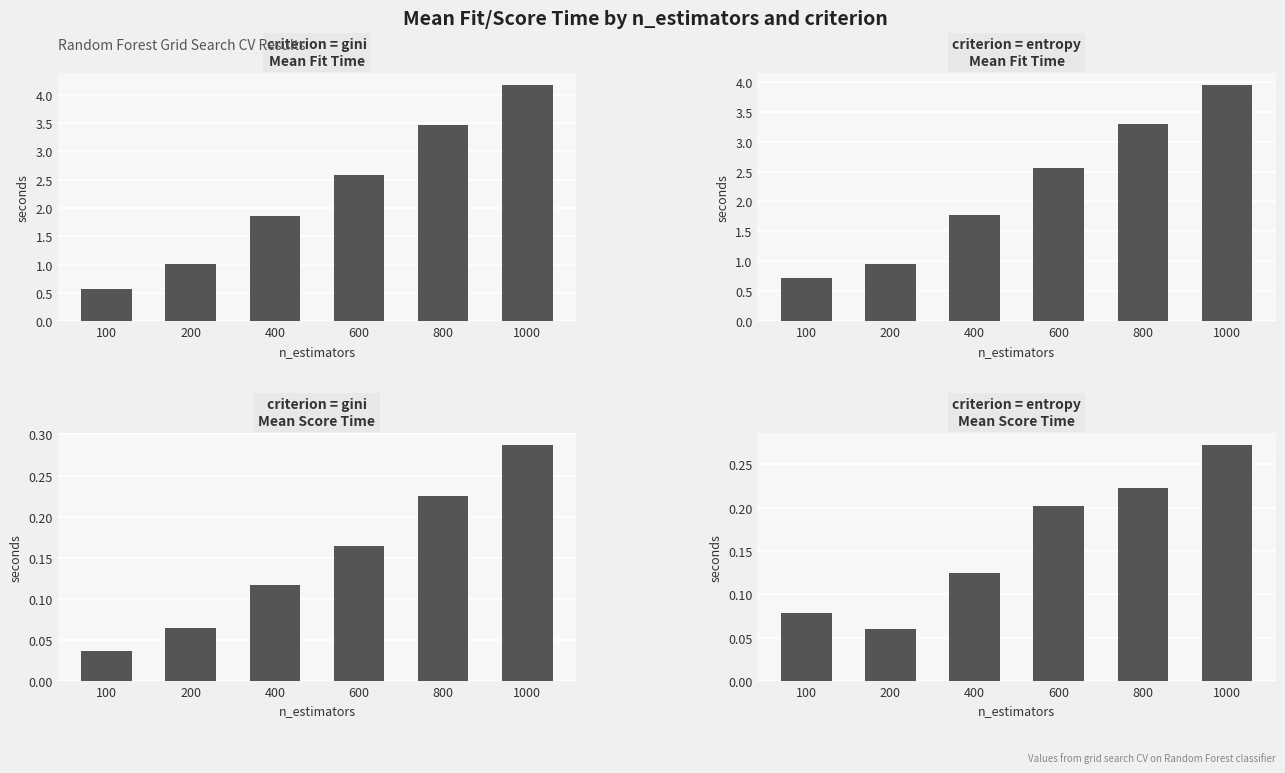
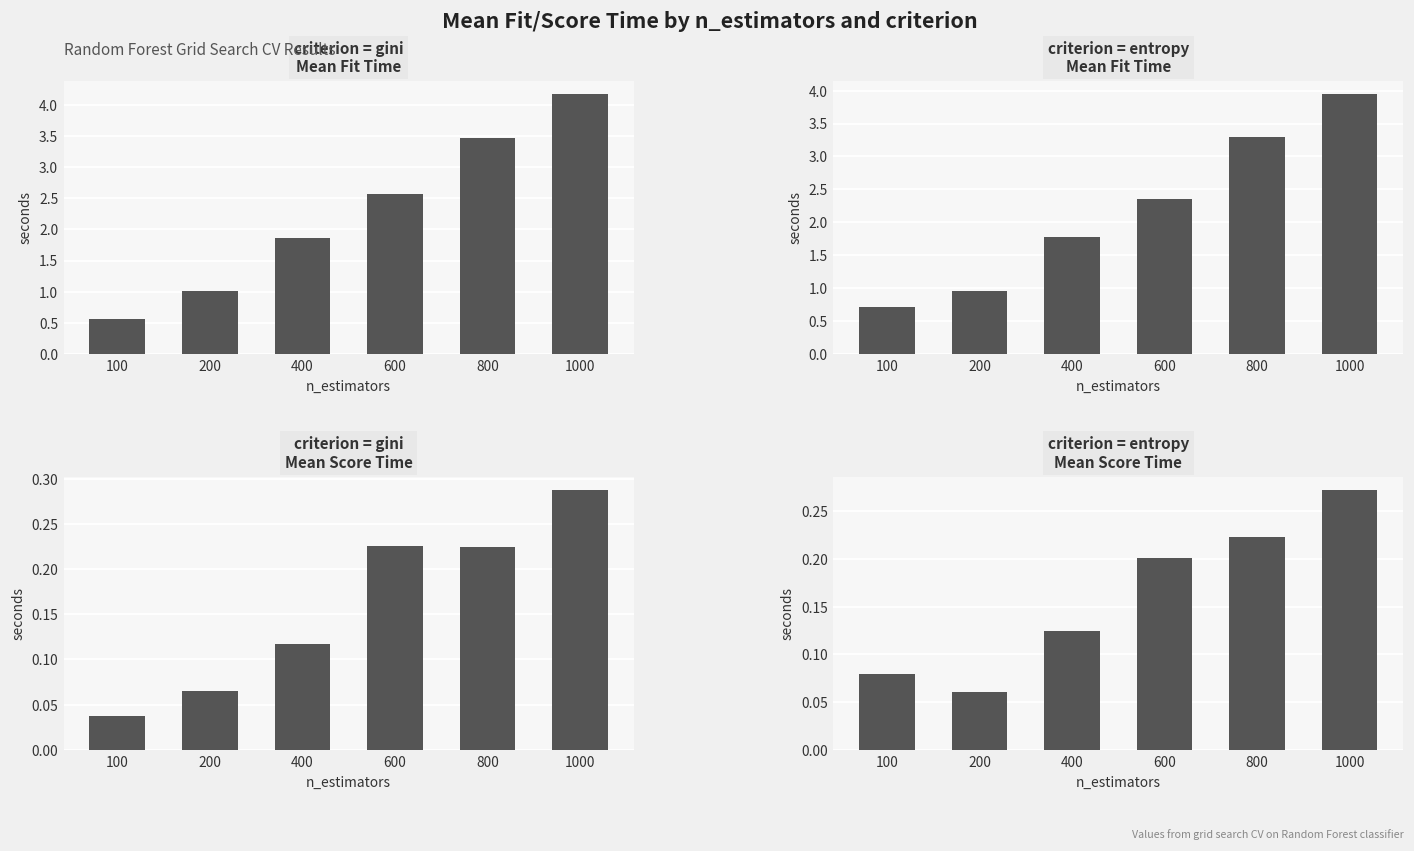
  {
    "criterion = gini Mean Fit Time": {
      "100": 0.6,
      "200": 1.0,
      "400": 1.9,
      "600": 2.6,
      "800": 3.5,
      "1000": 4.2
    },
    "criterion = entropy Mean Fit Time": {
      "100": 0.7,
      "200": 1.0,
      "400": 1.8,
-     "600": 2.6,
+     "600": 2.3,
      "800": 3.3,
      "1000": 3.9
    },
    "criterion = gini Mean Score Time": {
      "100": 0.04,
      "200": 0.06,
      "400": 0.12,
-     "600": 0.16,
+     "600": 0.23,
      "800": 0.22,
      "1000": 0.29
    },
    "criterion = entropy Mean Score Time": {
      "100": 0.08,
      "200": 0.06,
      "400": 0.12,
      "600": 0.20,
      "800": 0.22,
      "1000": 0.27
    }
  }
